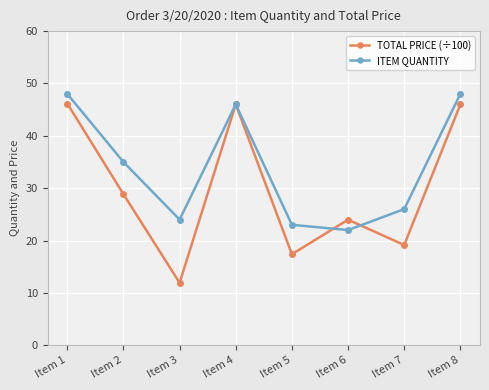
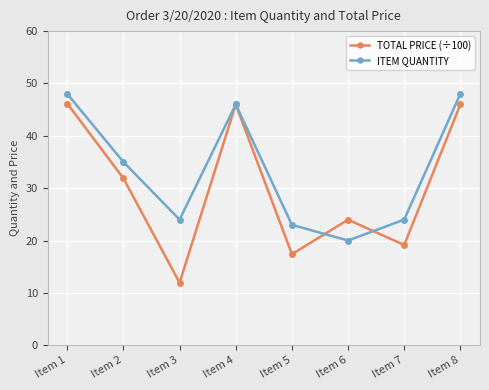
  {
    "TOTAL PRICE (÷100)": {
      "Item 1": 46,
-     "Item 2": 29,
+     "Item 2": 32,
      "Item 3": 12,
      "Item 5": 17,
      "Item 6": 24,
      "Item 7": 19,
      "Item 8": 46
    },
    "ITEM QUANTITY": {
      "Item 1": 48,
      "Item 2": 35,
      "Item 3": 24,
      "Item 5": 23,
-     "Item 6": 22,
-     "Item 7": 26,
+     "Item 6": 20,
+     "Item 7": 24,
      "Item 8": 48
    }
  }
